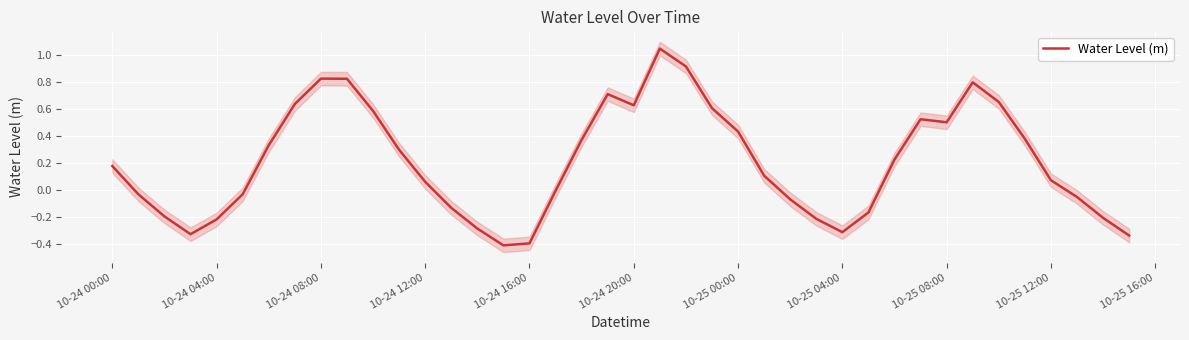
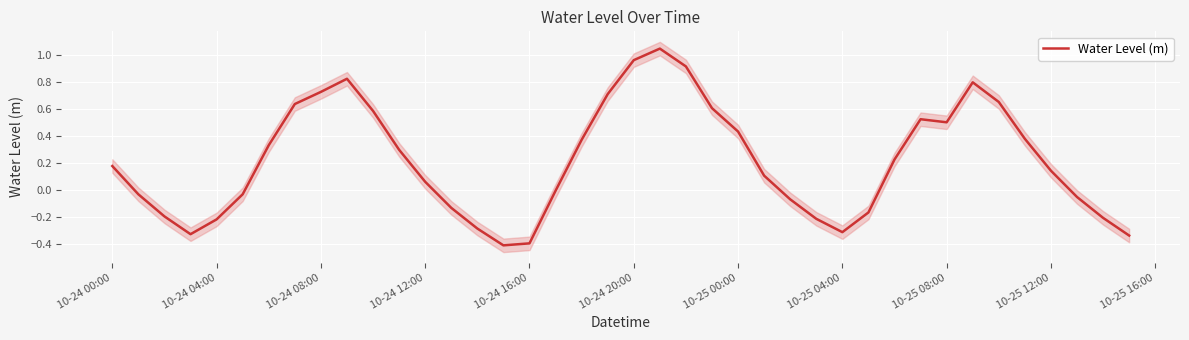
  {
    "Water Level (m)": {
      "10-24 00:00": 0.17,
      "10-24 04:00": -0.22,
-     "10-24 08:00": 0.82,
+     "10-24 08:00": 0.72,
      "10-24 12:00": 0.06,
      "10-24 16:00": -0.40,
-     "10-24 20:00": 0.62,
+     "10-24 20:00": 0.96,
      "10-25 00:00": 0.43,
      "10-25 04:00": -0.31,
      "10-25 08:00": 0.50,
-     "10-25 12:00": 0.07
+     "10-25 12:00": 0.14
    }
  }
